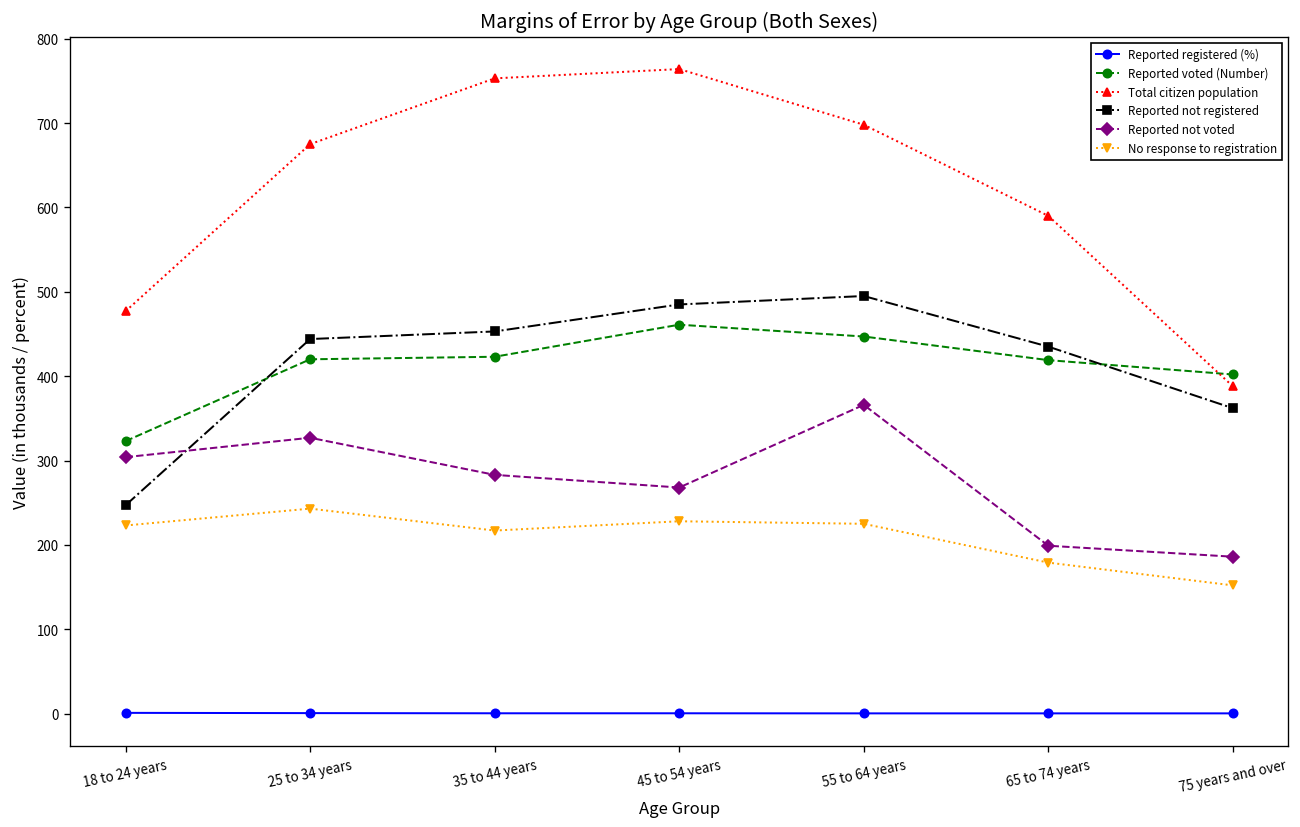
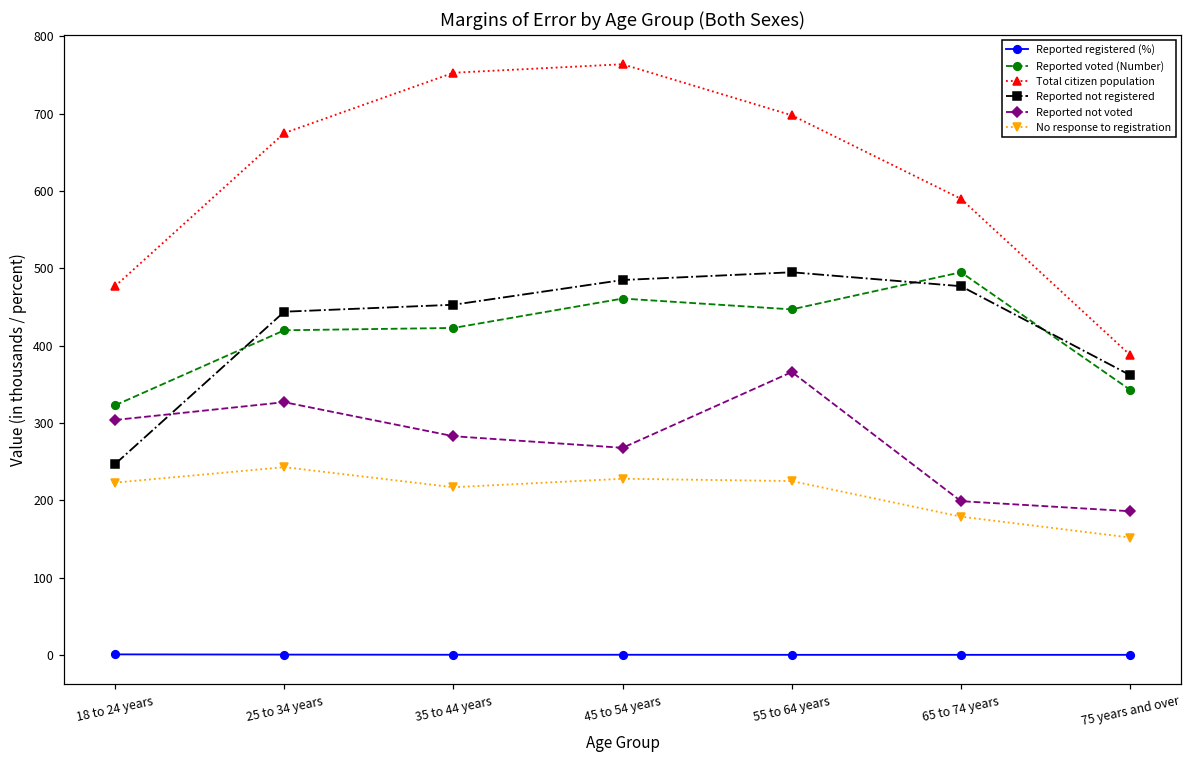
  {
    "Reported registered (%)": {
      "18 to 24 years": 0,
      "25 to 34 years": 0,
      "35 to 44 years": 0,
      "45 to 54 years": 0,
      "55 to 64 years": 0,
      "65 to 74 years": 0,
      "75 years and over": 0
    },
    "Reported voted (Number)": {
      "18 to 24 years": 320,
      "25 to 34 years": 420,
      "35 to 44 years": 420,
      "45 to 54 years": 460,
      "55 to 64 years": 450,
-     "65 to 74 years": 420,
-     "75 years and over": 400
+     "65 to 74 years": 500,
+     "75 years and over": 340
    },
    "Total citizen population": {
      "18 to 24 years": 480,
      "25 to 34 years": 680,
      "35 to 44 years": 750,
      "45 to 54 years": 760,
      "55 to 64 years": 700,
      "65 to 74 years": 590,
      "75 years and over": 390
    },
    "Reported not registered": {
      "18 to 24 years": 250,
      "25 to 34 years": 440,
      "35 to 44 years": 450,
      "45 to 54 years": 490,
      "55 to 64 years": 500,
-     "65 to 74 years": 440,
+     "65 to 74 years": 480,
      "75 years and over": 360
    },
    "Reported not voted": {
      "18 to 24 years": 300,
      "25 to 34 years": 330,
      "35 to 44 years": 280,
      "45 to 54 years": 270,
      "55 to 64 years": 370,
      "65 to 74 years": 200,
      "75 years and over": 190
    },
    "No response to registration": {
      "18 to 24 years": 220,
      "25 to 34 years": 240,
      "35 to 44 years": 220,
      "45 to 54 years": 230,
      "55 to 64 years": 230,
      "65 to 74 years": 180,
      "75 years and over": 150
    }
  }
